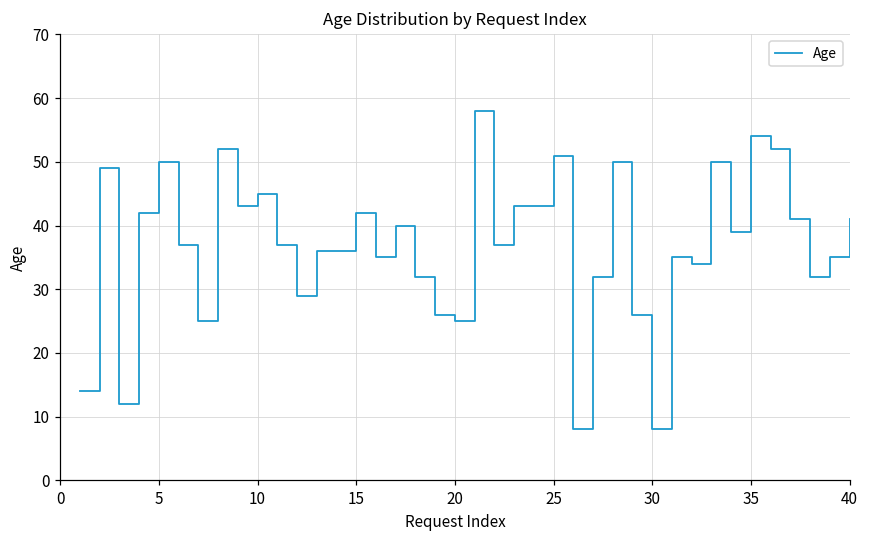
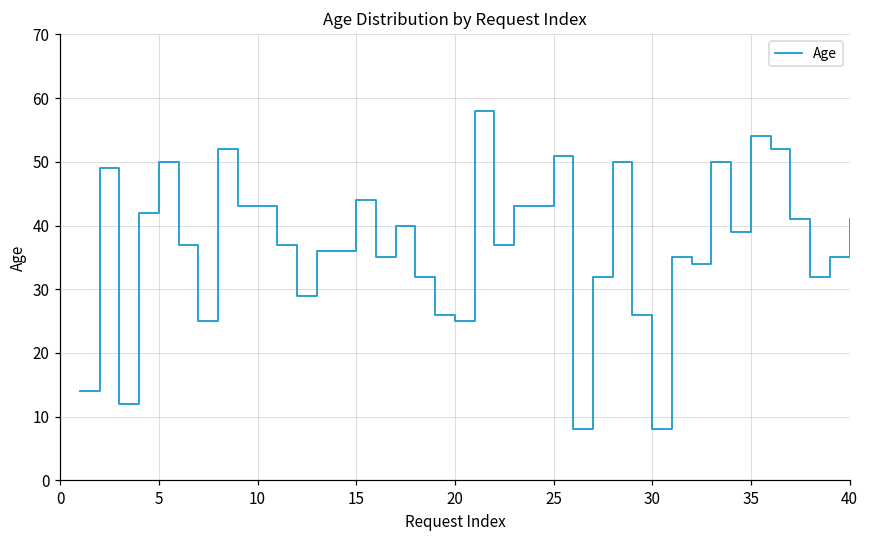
  {
    "5": 50,
-   "10": 45,
-   "15": 42,
+   "10": 43,
+   "15": 44,
    "20": 25,
    "25": 51,
    "30": 8,
    "35": 54,
    "40": 41
  }
